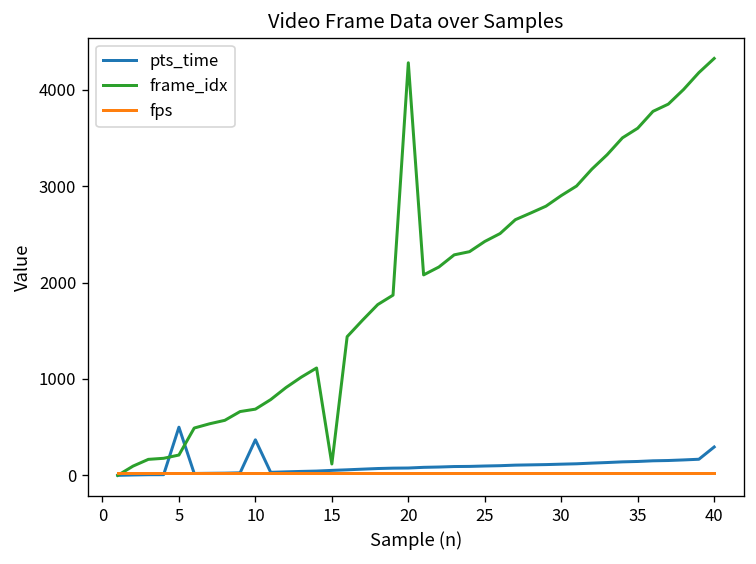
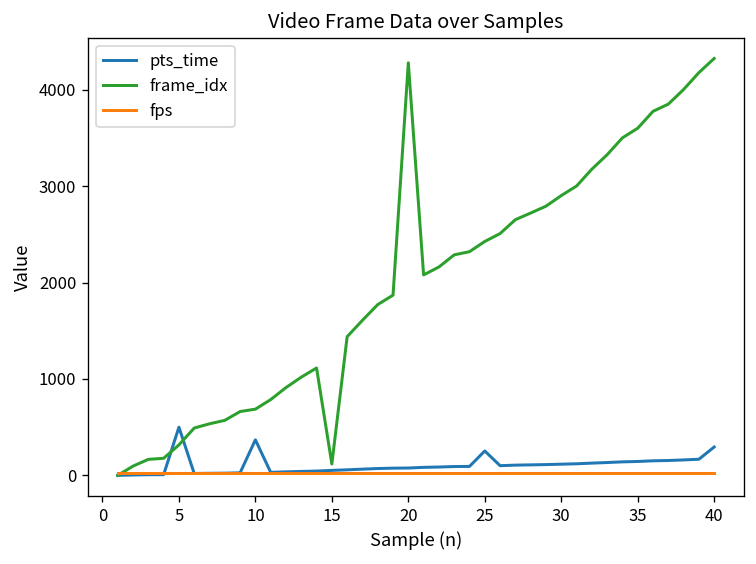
  {
    "pts_time": {
      "5": 500,
      "10": 400,
      "20": 100,
-     "25": 100,
+     "25": 300,
      "30": 100,
      "35": 100,
      "40": 300
    },
    "frame_idx": {
-     "5": 200,
+     "5": 300,
      "10": 700,
      "15": 100,
      "20": 4300,
      "25": 2400,
      "30": 2900,
      "35": 3600,
      "40": 4300
    },
    "fps": {
      "5": 0,
      "10": 0,
      "20": 0,
      "25": 0,
      "30": 0,
      "35": 0,
      "40": 0
    }
  }
